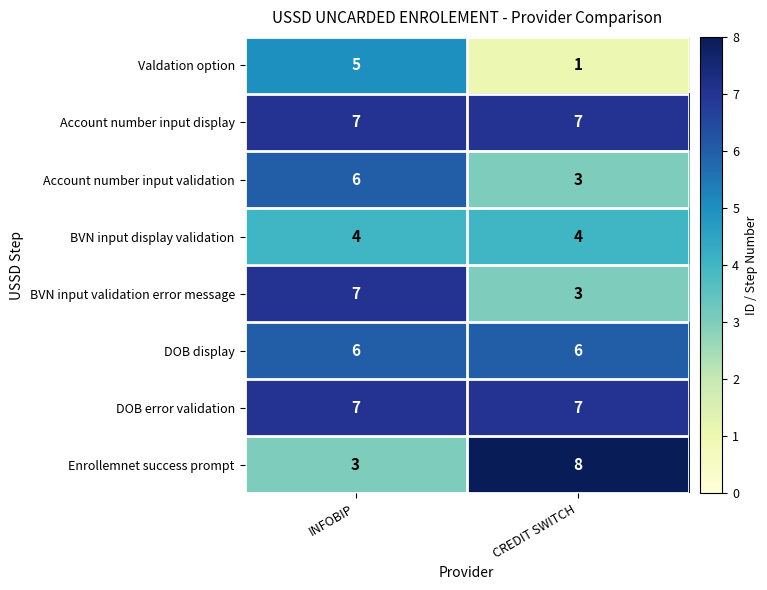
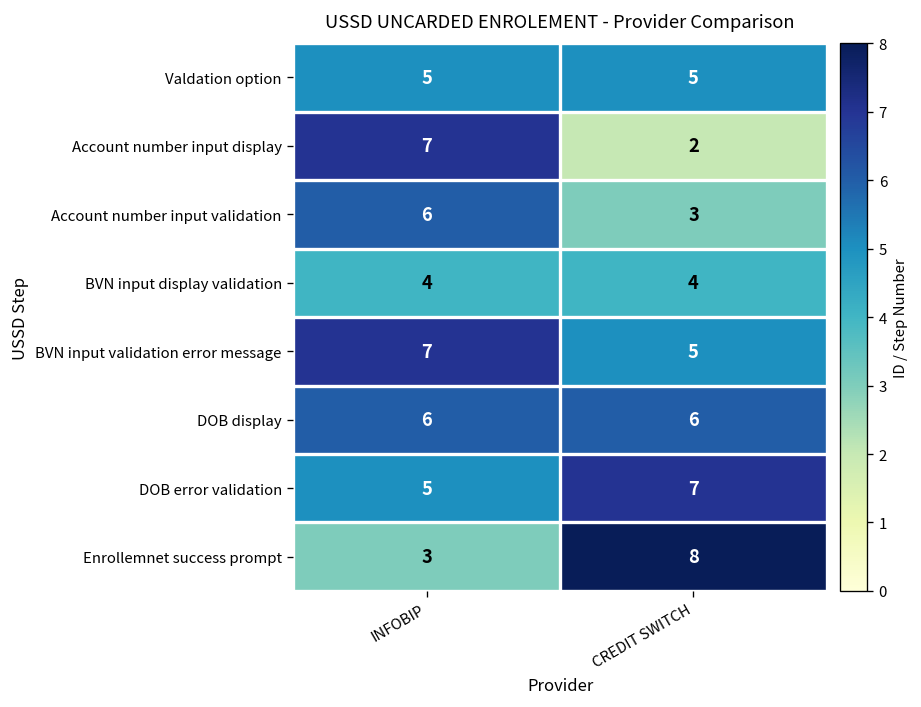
  {
    "Valdation option": {
      "INFOBIP": 5,
-     "CREDIT SWITCH": 1
+     "CREDIT SWITCH": 5
    },
    "Account number input display": {
      "INFOBIP": 7,
-     "CREDIT SWITCH": 7
+     "CREDIT SWITCH": 2
    },
    "Account number input validation": {
      "INFOBIP": 6,
      "CREDIT SWITCH": 3
    },
    "BVN input display validation": {
      "INFOBIP": 4,
      "CREDIT SWITCH": 4
    },
    "BVN input validation error message": {
      "INFOBIP": 7,
-     "CREDIT SWITCH": 3
+     "CREDIT SWITCH": 5
    },
    "DOB display": {
      "INFOBIP": 6,
      "CREDIT SWITCH": 6
    },
    "DOB error validation": {
-     "INFOBIP": 7,
+     "INFOBIP": 5,
      "CREDIT SWITCH": 7
    },
    "Enrollemnet success prompt": {
      "INFOBIP": 3,
      "CREDIT SWITCH": 8
    }
  }
